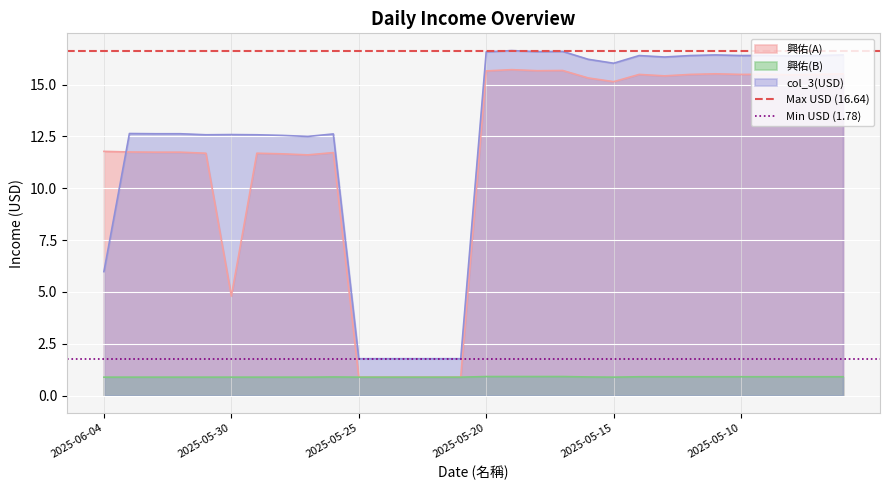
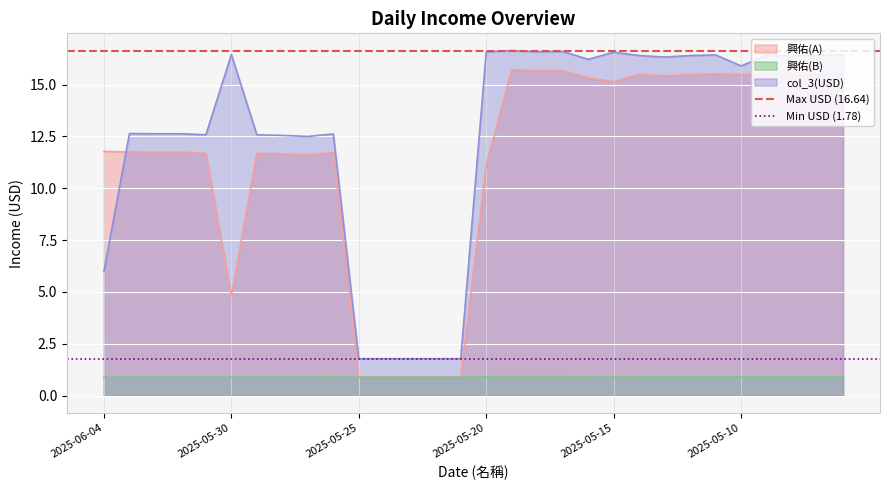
  {
    "興佑(A)": {
      "2025-06-04": 11.8,
      "2025-05-30": 4.8,
-     "2025-05-20": 15.7,
+     "2025-05-20": 11.1,
      "2025-05-15": 15.1,
      "2025-05-10": 15.5
    },
    "興佑(B)": {
      "2025-06-04": 0.9,
      "2025-05-30": 0.9,
      "2025-05-20": 0.9,
      "2025-05-15": 0.9,
      "2025-05-10": 0.9
    },
    "col_3(USD)": {
      "2025-06-04": 6.0,
-     "2025-05-30": 12.6,
+     "2025-05-30": 16.5,
      "2025-05-25": 1.8,
      "2025-05-20": 16.6,
-     "2025-05-15": 16.0,
-     "2025-05-10": 16.4
+     "2025-05-15": 16.6,
+     "2025-05-10": 15.9
    }
  }
